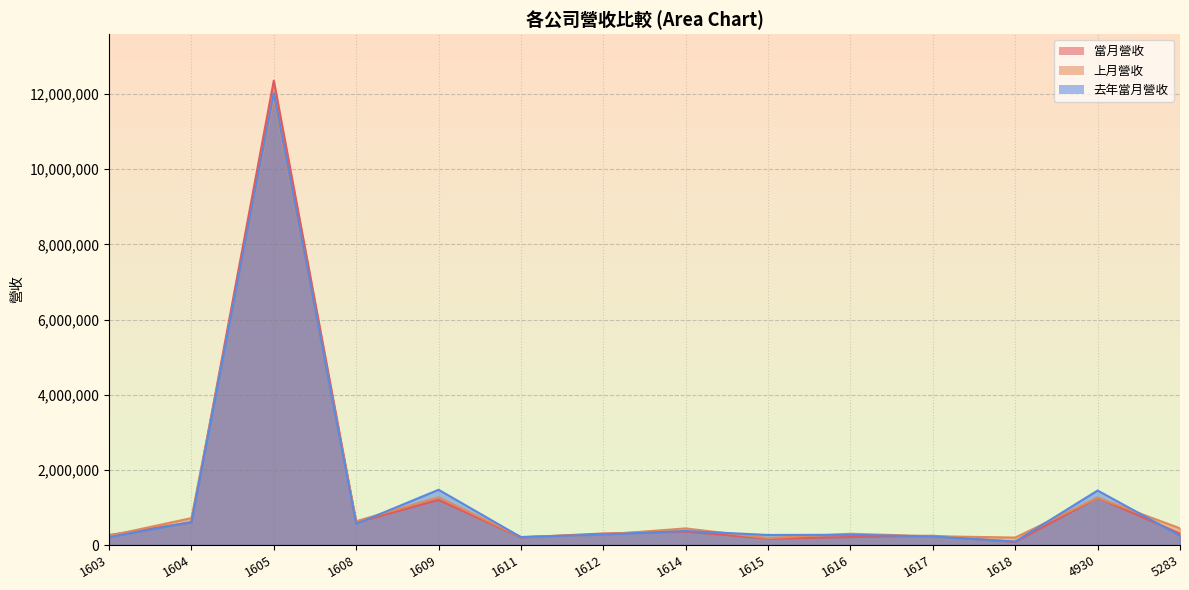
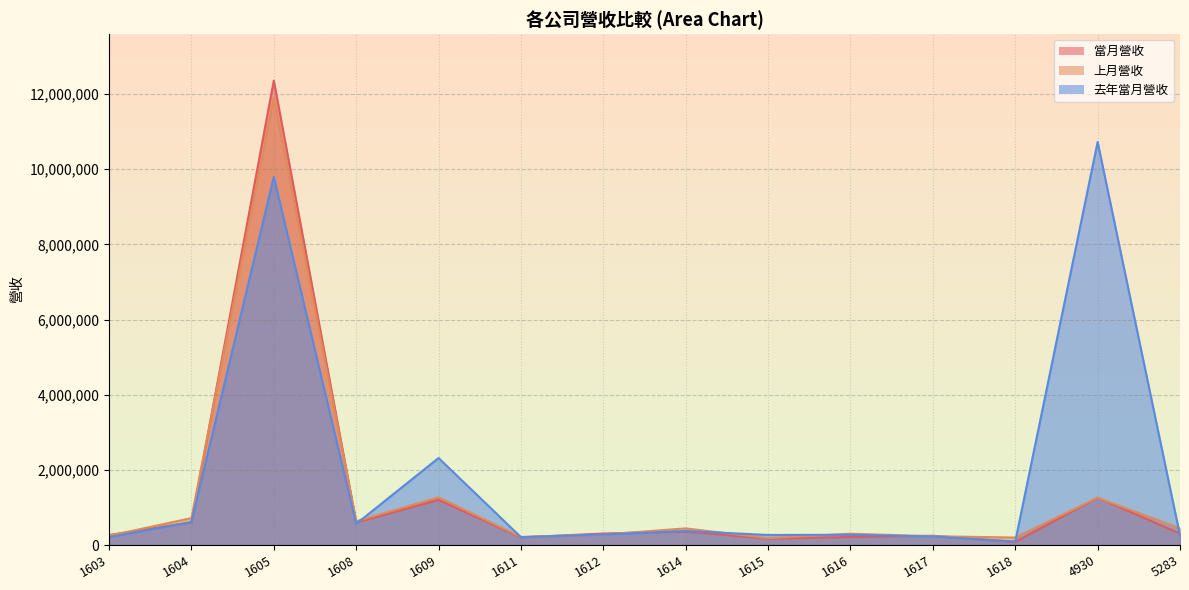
  {
    "去年當月營收": {
-     "1605": "12,000,000",
-     "1609": "1,500,000",
+     "1605": "9,800,000",
+     "1609": "2,300,000",
      "1615": "300,000",
-     "4930": "1,500,000"
+     "4930": "10,700,000"
    }
  }
